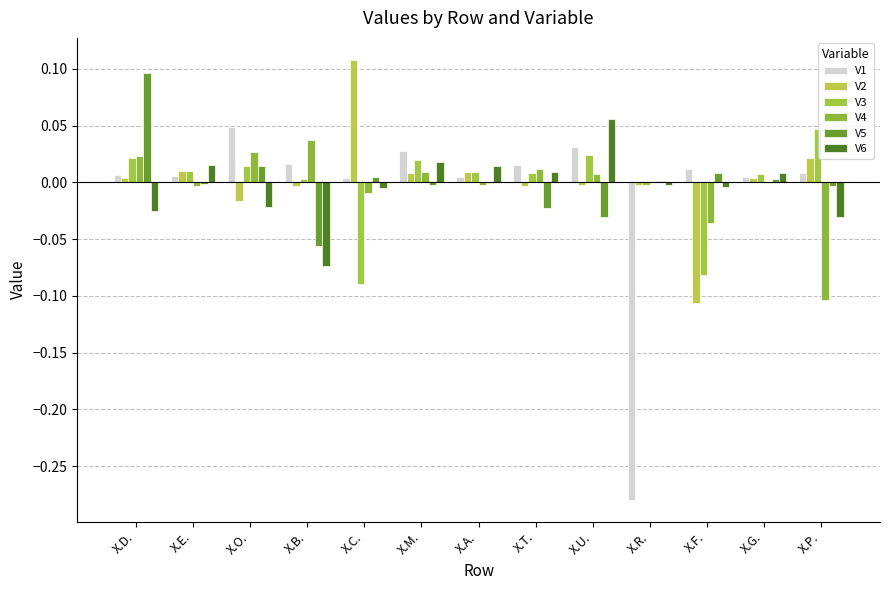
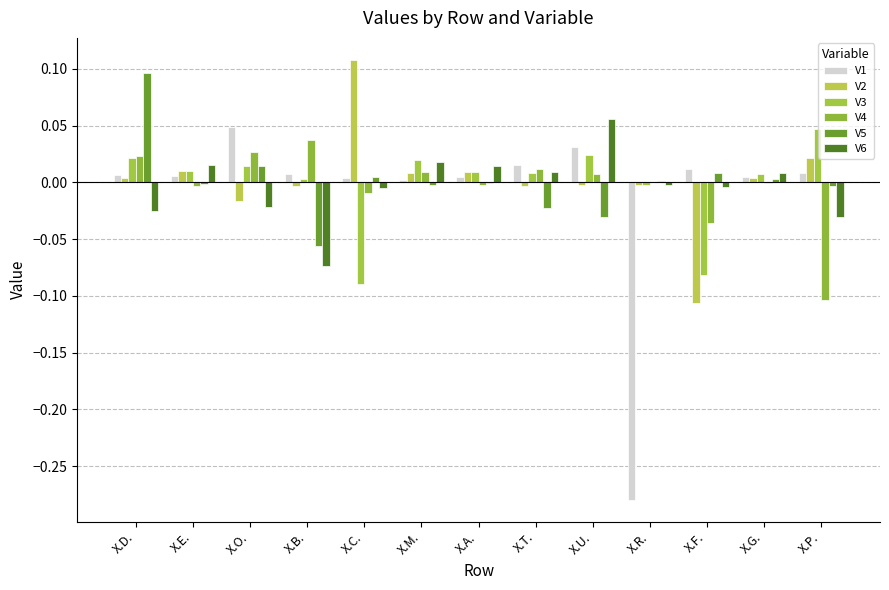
  {
    "V1": {
      "X.D.": 0.007,
      "X.E.": 0.005,
      "X.O.": 0.049,
-     "X.B.": 0.016,
+     "X.B.": 0.008,
      "X.C.": 0.004,
-     "X.M.": 0.028,
+     "X.M.": 0.003,
      "X.A.": 0.005,
      "X.T.": 0.015,
      "X.U.": 0.031,
      "X.R.": -0.279,
      "X.F.": 0.012,
      "X.G.": 0.005,
      "X.P.": 0.008
    }
  }
